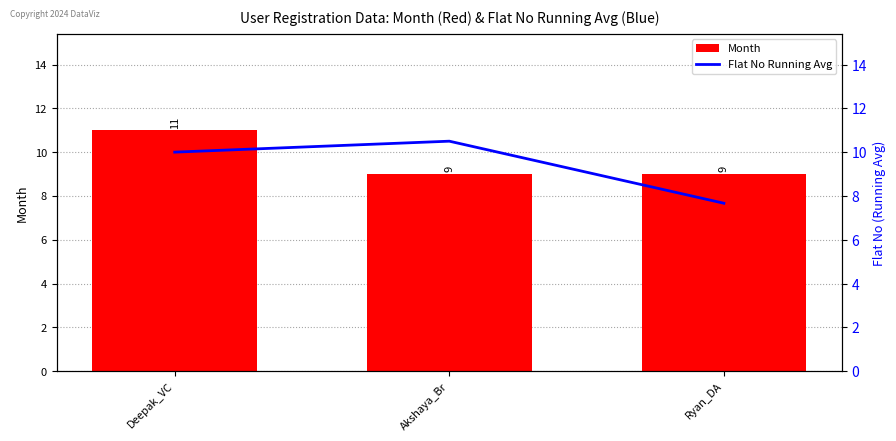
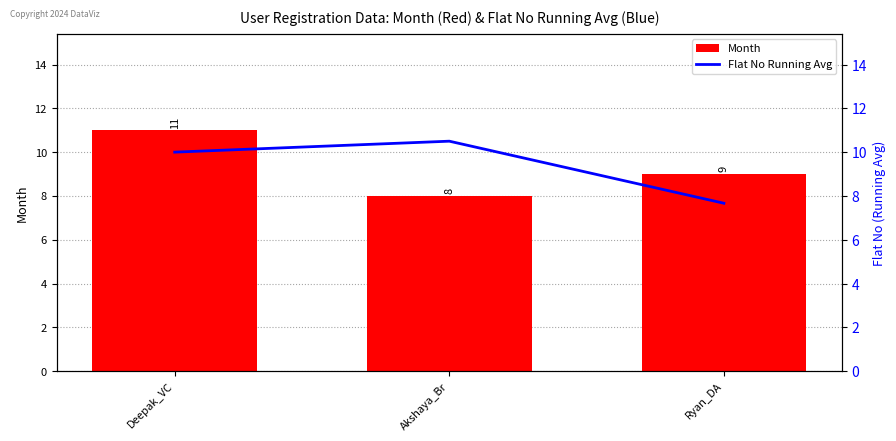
  {
    "Month": {
      "Deepak_VC": 11,
-     "Akshaya_Br": 9,
+     "Akshaya_Br": 8,
      "Ryan_DA": 9
    },
    "Flat No Running Avg": {
      "Deepak_VC": 10.0,
      "Akshaya_Br": 10.5,
      "Ryan_DA": 7.7
    }
  }
